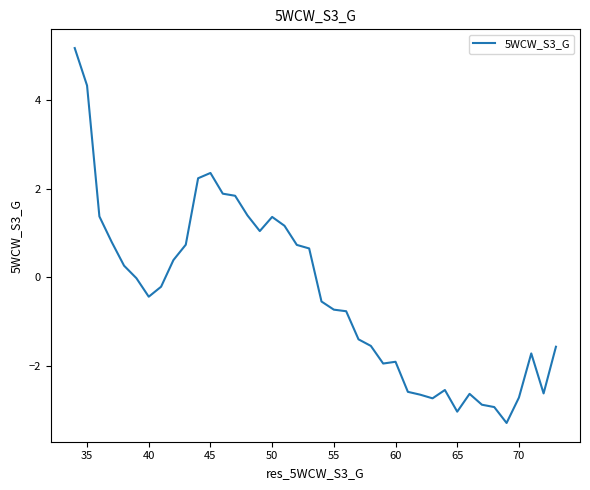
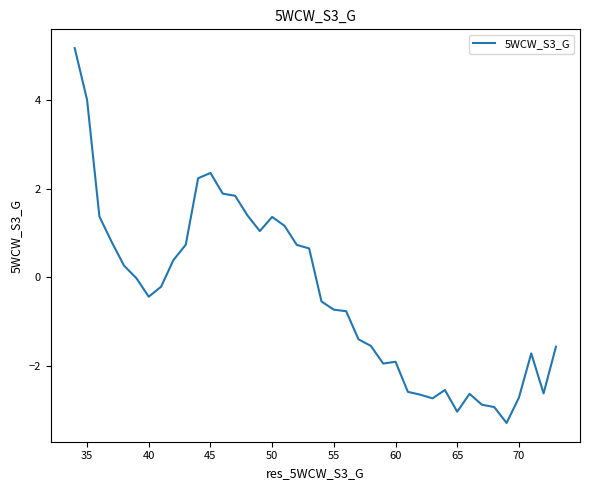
  {
-   "35": 4.3,
+   "35": 4.0,
    "40": -0.4,
    "45": 2.4,
    "50": 1.4,
    "55": -0.7,
    "60": -1.9,
    "65": -3.0,
    "70": -2.7
  }
